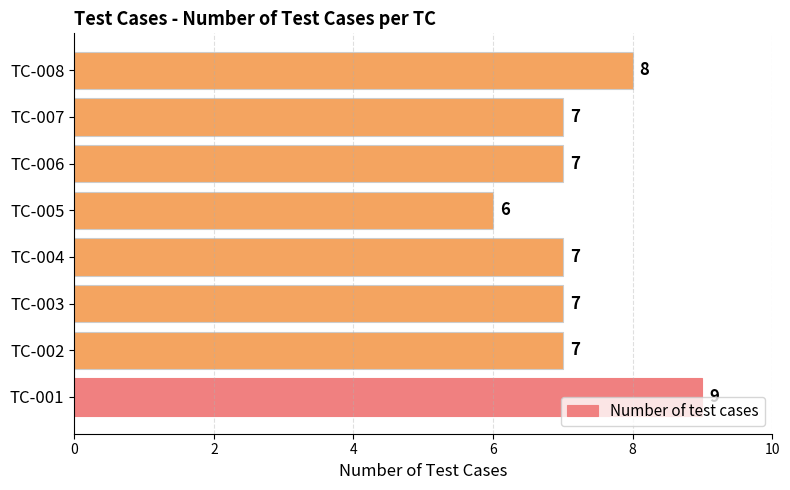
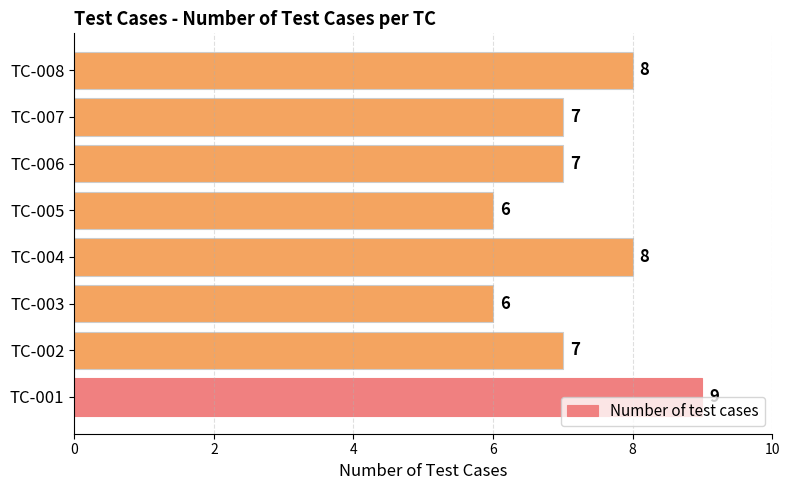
  {
    "TC-008": 8,
    "TC-007": 7,
    "TC-006": 7,
    "TC-005": 6,
-   "TC-004": 7,
-   "TC-003": 7,
+   "TC-004": 8,
+   "TC-003": 6,
    "TC-002": 7
  }
